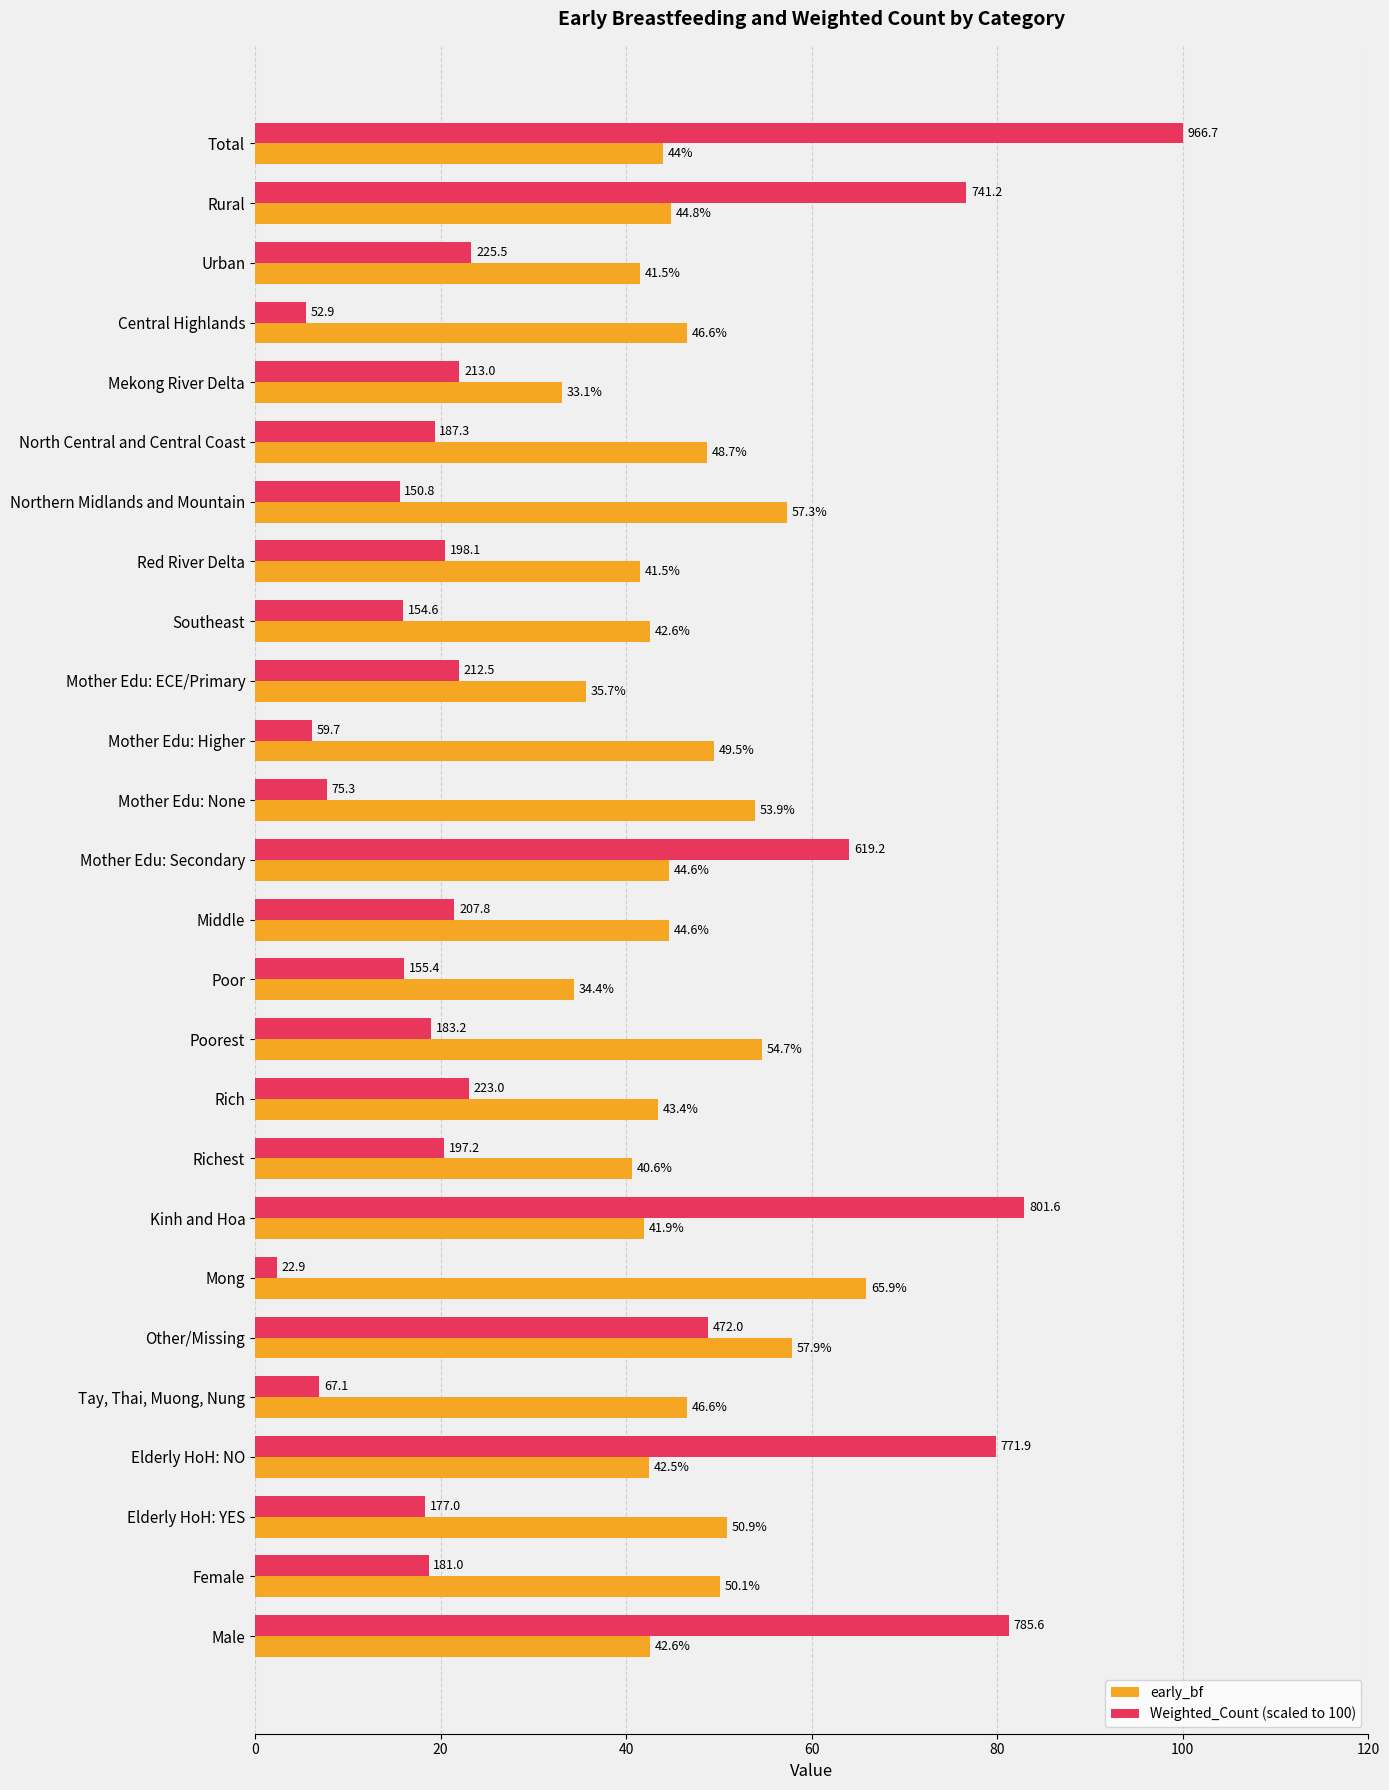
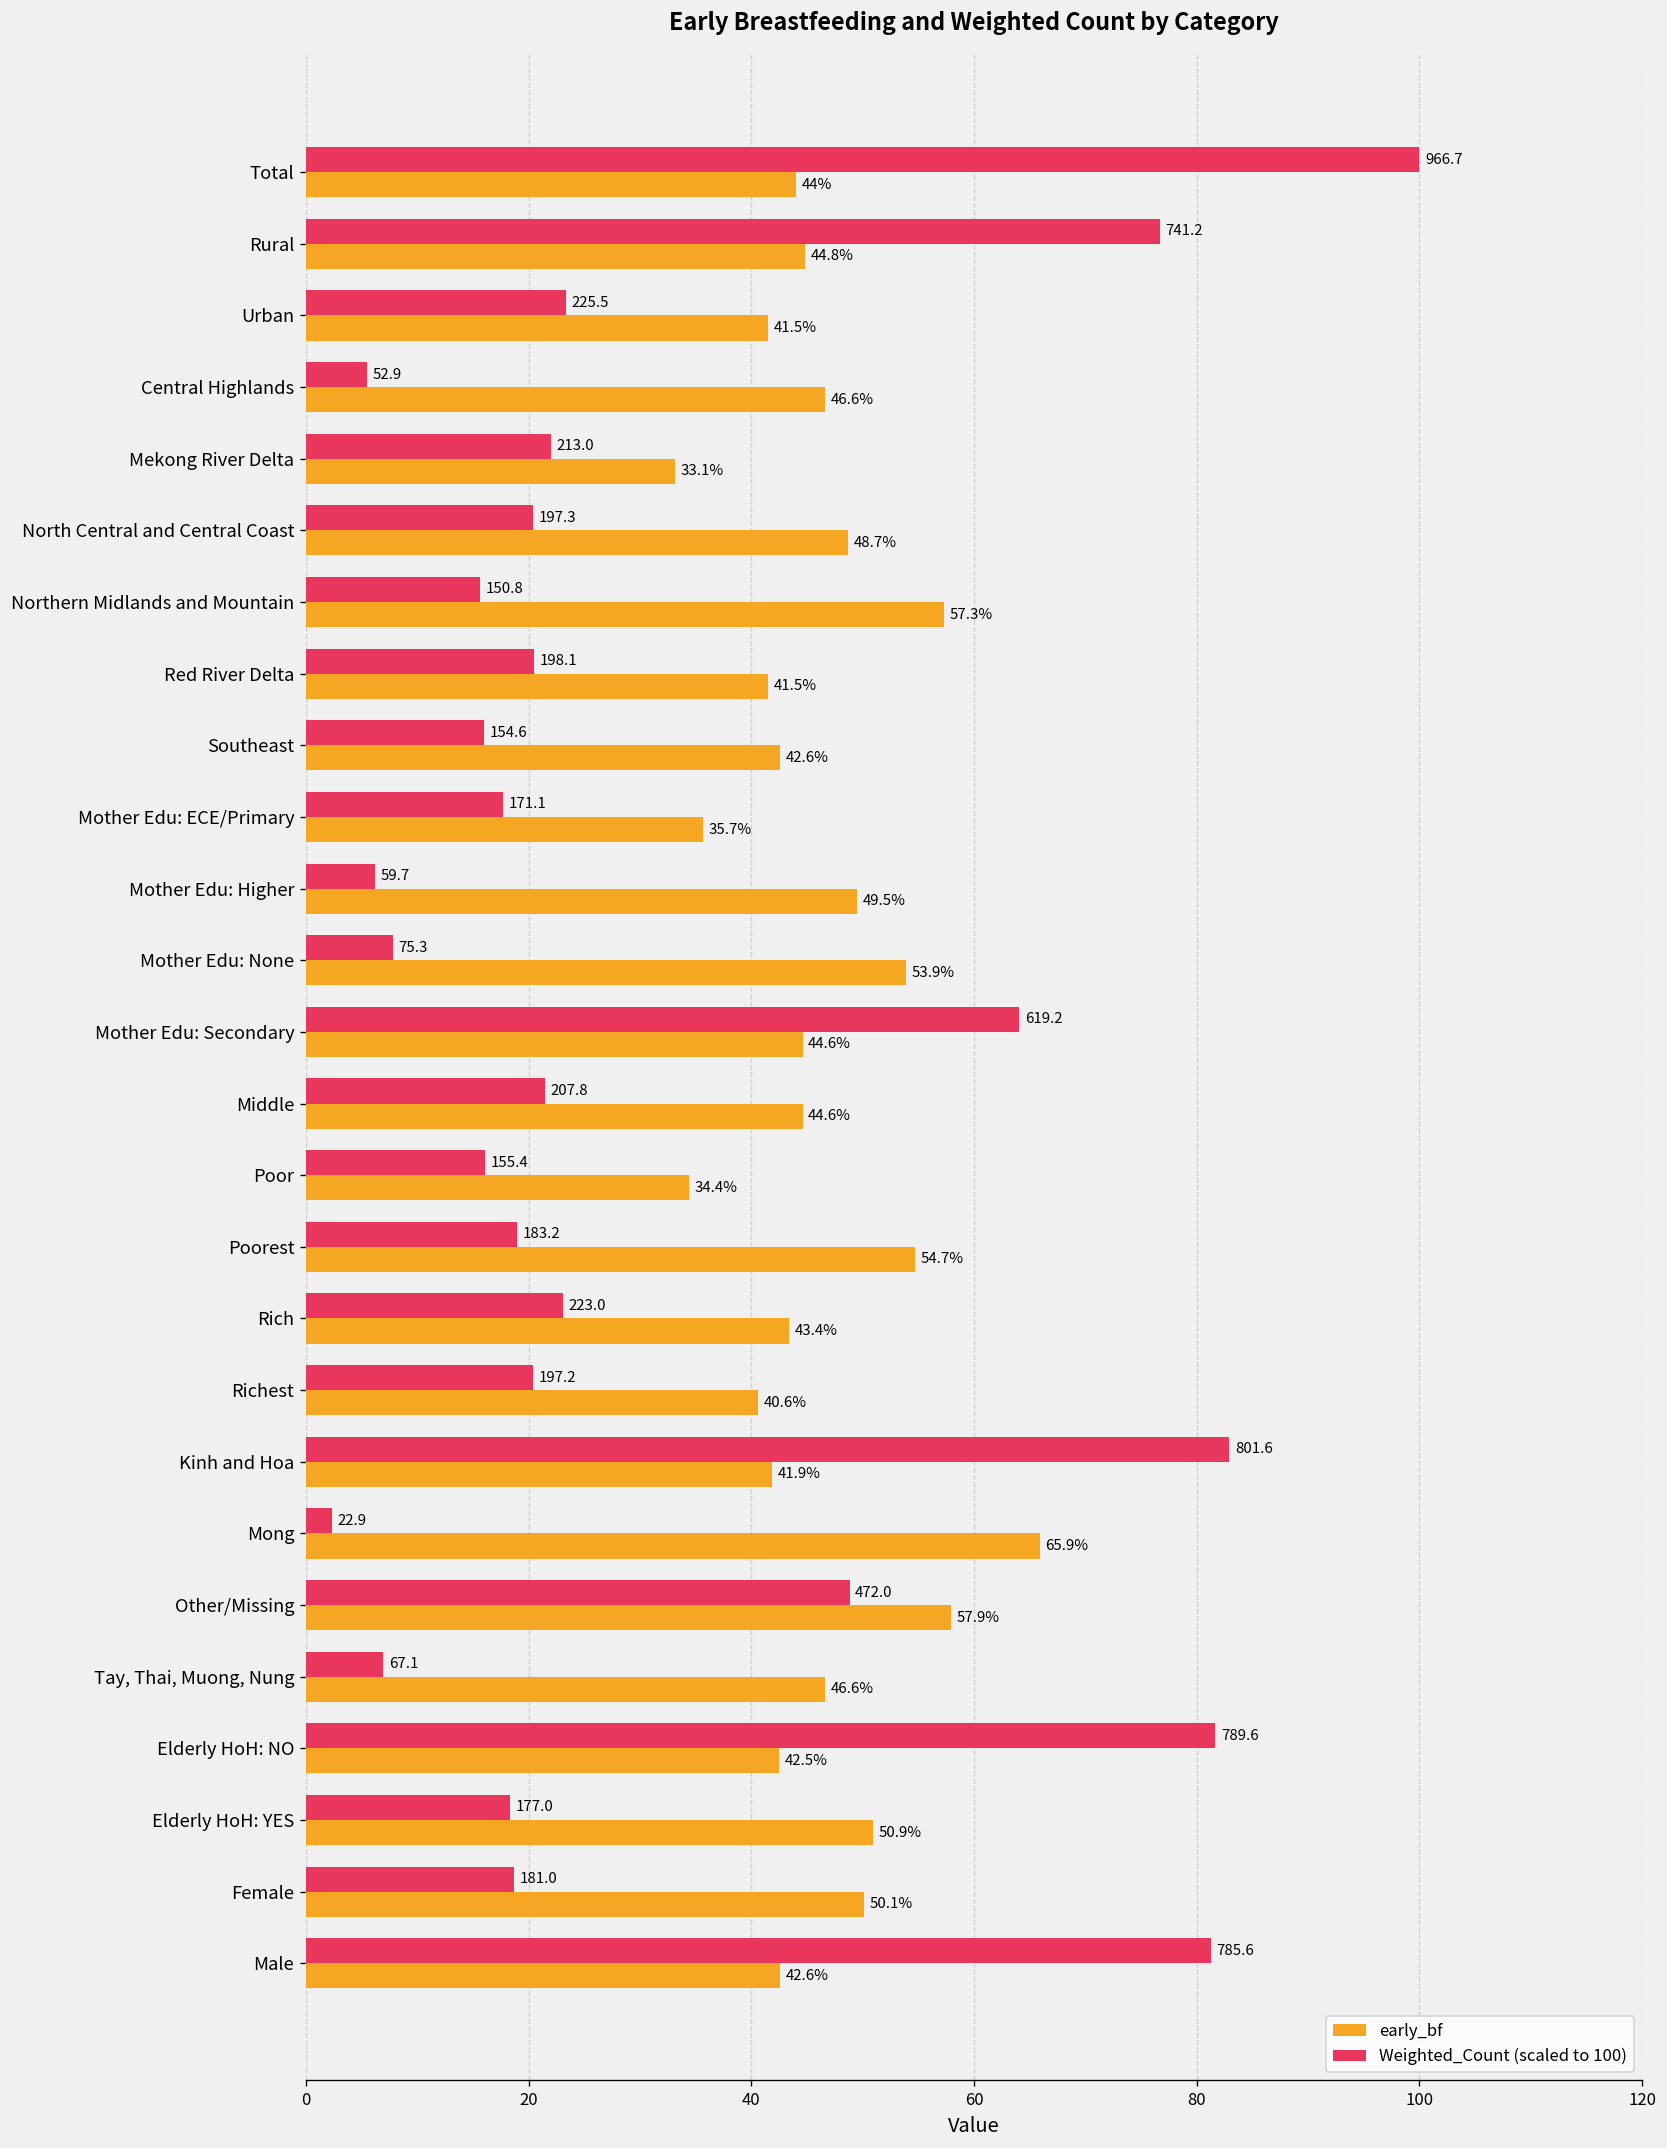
  {
    "early_bf": {
      "Total": "44%",
      "Rural": "44.8%",
      "Urban": "41.5%",
      "Central Highlands": "46.6%",
      "Mekong River Delta": "33.1%",
      "North Central and Central Coast": "48.7%",
      "Northern Midlands and Mountain": "57.3%",
      "Red River Delta": "41.5%",
      "Southeast": "42.6%",
      "Mother Edu: ECE/Primary": "35.7%",
      "Mother Edu: Higher": "49.5%",
      "Mother Edu: None": "53.9%",
      "Mother Edu: Secondary": "44.6%",
      "Middle": "44.6%",
      "Poor": "34.4%",
      "Poorest": "54.7%",
      "Rich": "43.4%",
      "Richest": "40.6%",
      "Kinh and Hoa": "41.9%",
      "Mong": "65.9%",
      "Other/Missing": "57.9%",
      "Tay, Thai, Muong, Nung": "46.6%",
      "Elderly HoH: NO": "42.5%",
      "Elderly HoH: YES": "50.9%",
      "Female": "50.1%",
      "Male": "42.6%"
    },
    "Weighted_Count (scaled to 100)": {
-     "North Central and Central Coast": "187.3",
-     "Mother Edu: ECE/Primary": "212.5",
-     "Elderly HoH: NO": "771.9"
+     "North Central and Central Coast": "197.3",
+     "Mother Edu: ECE/Primary": "171.1",
+     "Elderly HoH: NO": "789.6"
    }
  }
